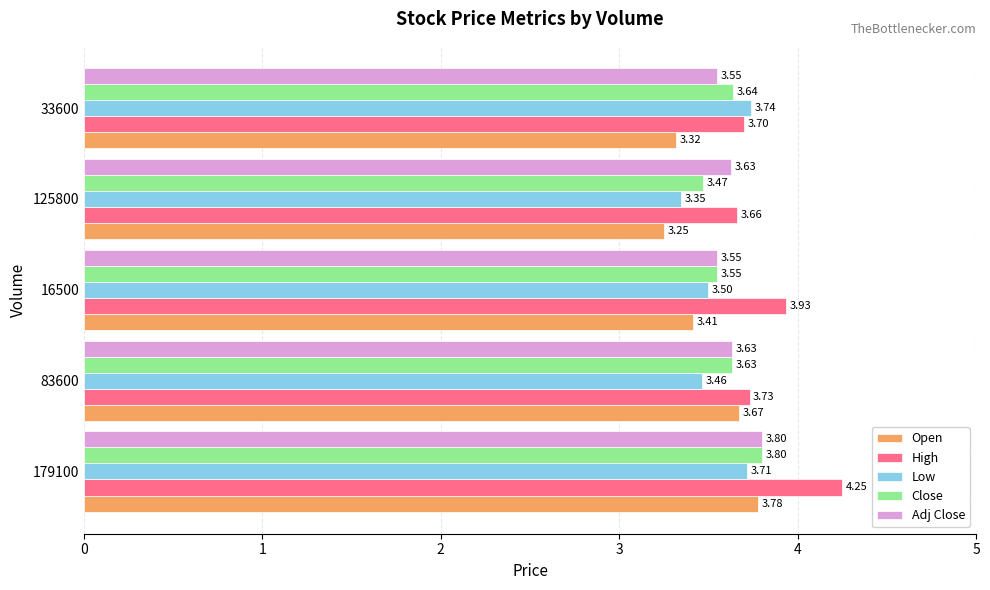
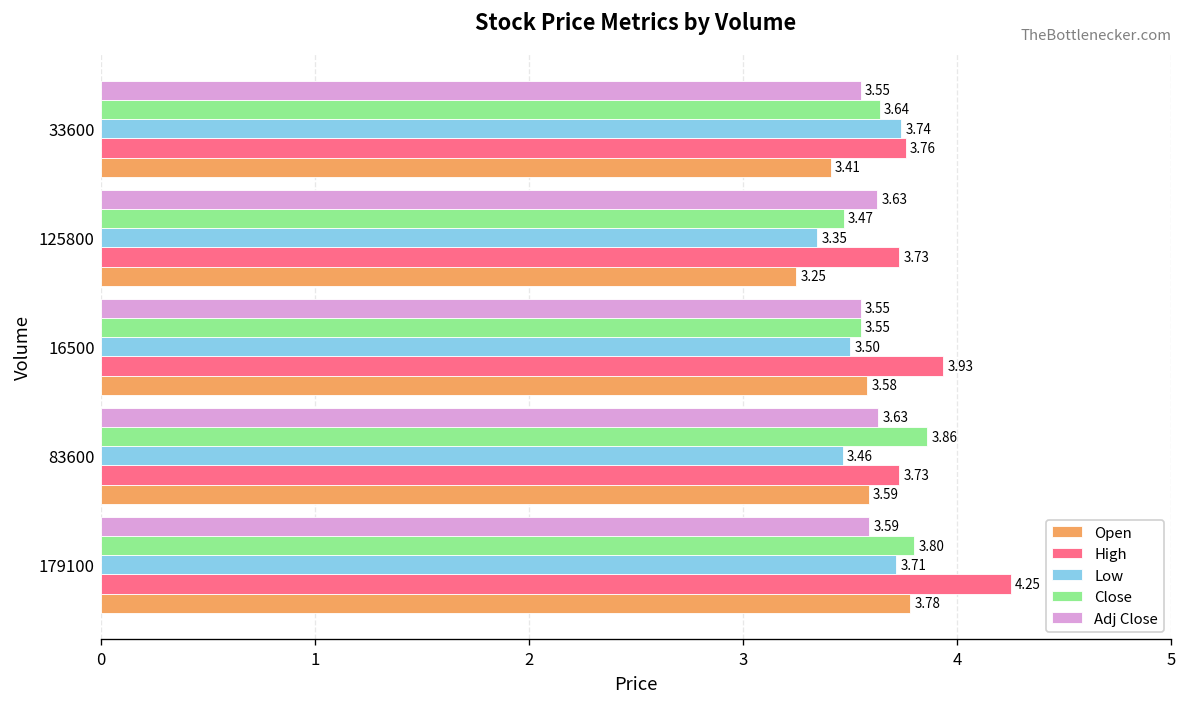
  {
    "Open": {
-     "33600": 3.32,
+     "33600": 3.41,
      "125800": 3.25,
-     "16500": 3.41,
-     "83600": 3.67,
+     "16500": 3.58,
+     "83600": 3.59,
      "179100": 3.78
    },
    "High": {
-     "33600": 3.70,
-     "125800": 3.66,
+     "33600": 3.76,
+     "125800": 3.73,
      "16500": 3.93,
      "83600": 3.73,
      "179100": 4.25
    },
    "Low": {
      "33600": 3.74,
      "125800": 3.35,
      "16500": 3.50,
      "83600": 3.46,
      "179100": 3.71
    },
    "Close": {
      "33600": 3.64,
      "125800": 3.47,
      "16500": 3.55,
-     "83600": 3.63,
+     "83600": 3.86,
      "179100": 3.80
    },
    "Adj Close": {
      "33600": 3.55,
      "125800": 3.63,
      "16500": 3.55,
      "83600": 3.63,
-     "179100": 3.80
+     "179100": 3.59
    }
  }
